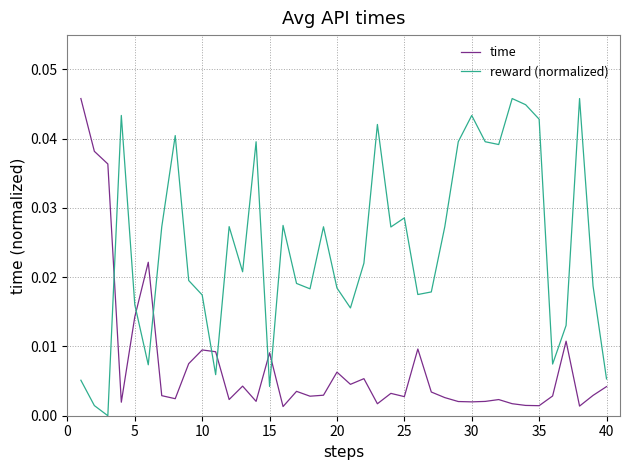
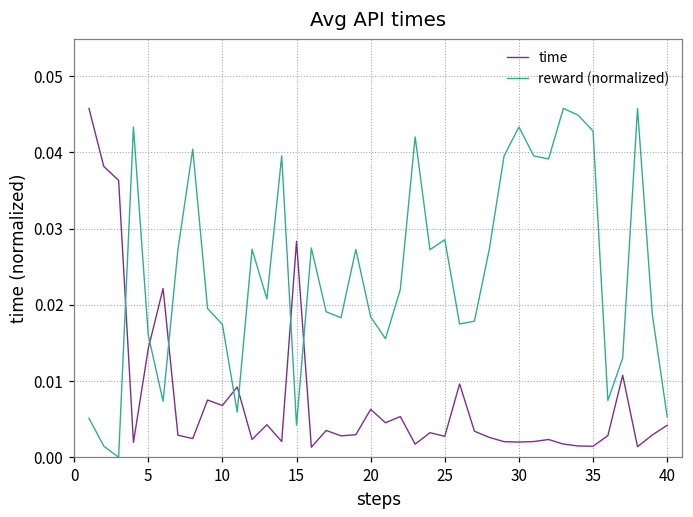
  {
    "time": {
      "5": 0.014,
-     "10": 0.009,
-     "15": 0.009,
+     "10": 0.007,
+     "15": 0.028,
      "20": 0.006,
      "25": 0.003,
      "30": 0.002,
      "35": 0.001,
      "40": 0.004
    },
    "reward (normalized)": {
      "5": 0.016,
      "10": 0.017,
      "15": 0.004,
      "20": 0.018,
      "25": 0.029,
      "30": 0.043,
      "35": 0.043,
      "40": 0.005
    }
  }
